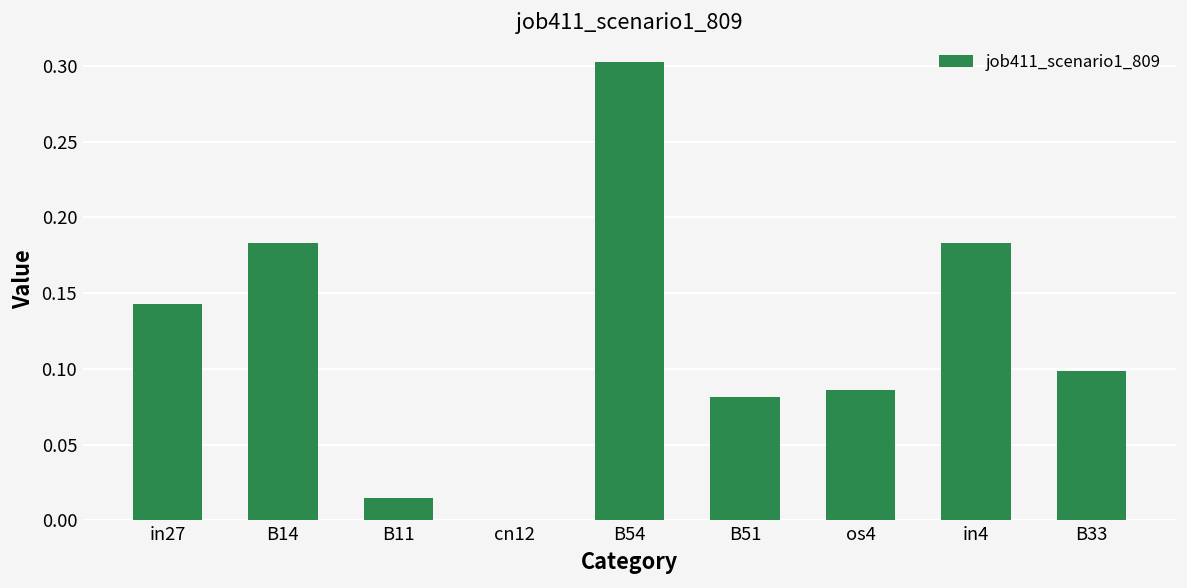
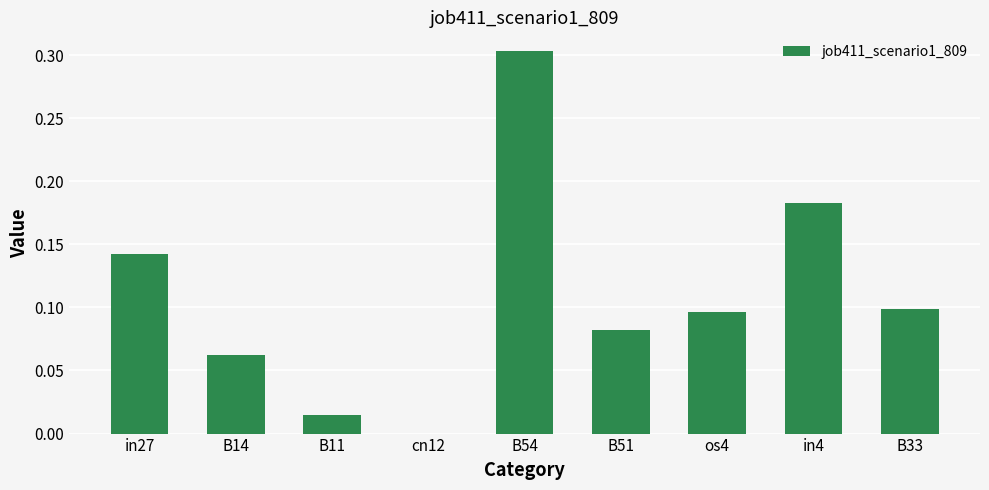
  {
    "in27": 0.143,
-   "B14": 0.183,
+   "B14": 0.062,
    "B11": 0.015,
    "cn12": 0.000,
    "B54": 0.303,
    "B51": 0.082,
-   "os4": 0.086,
+   "os4": 0.096,
    "in4": 0.183,
    "B33": 0.099
  }
